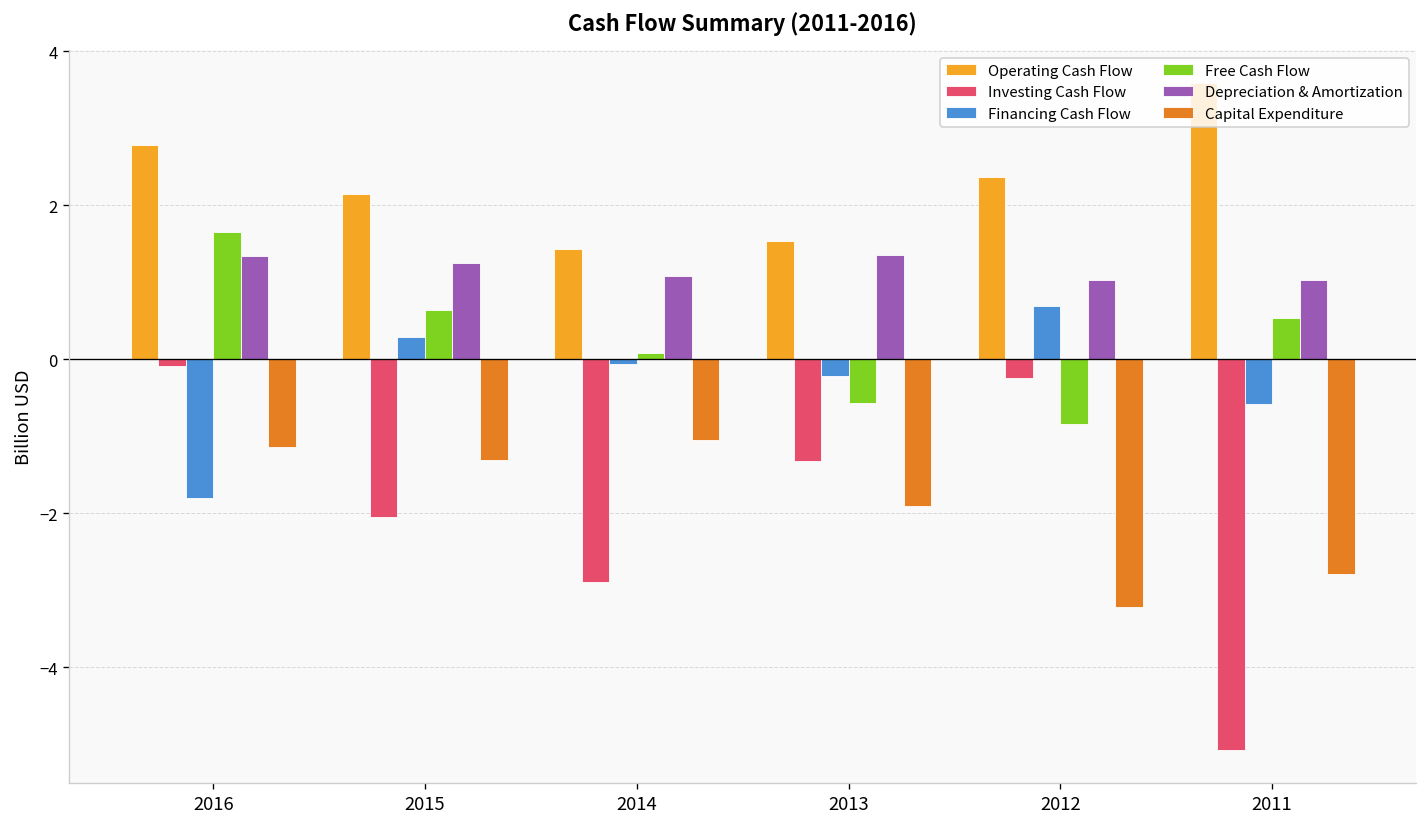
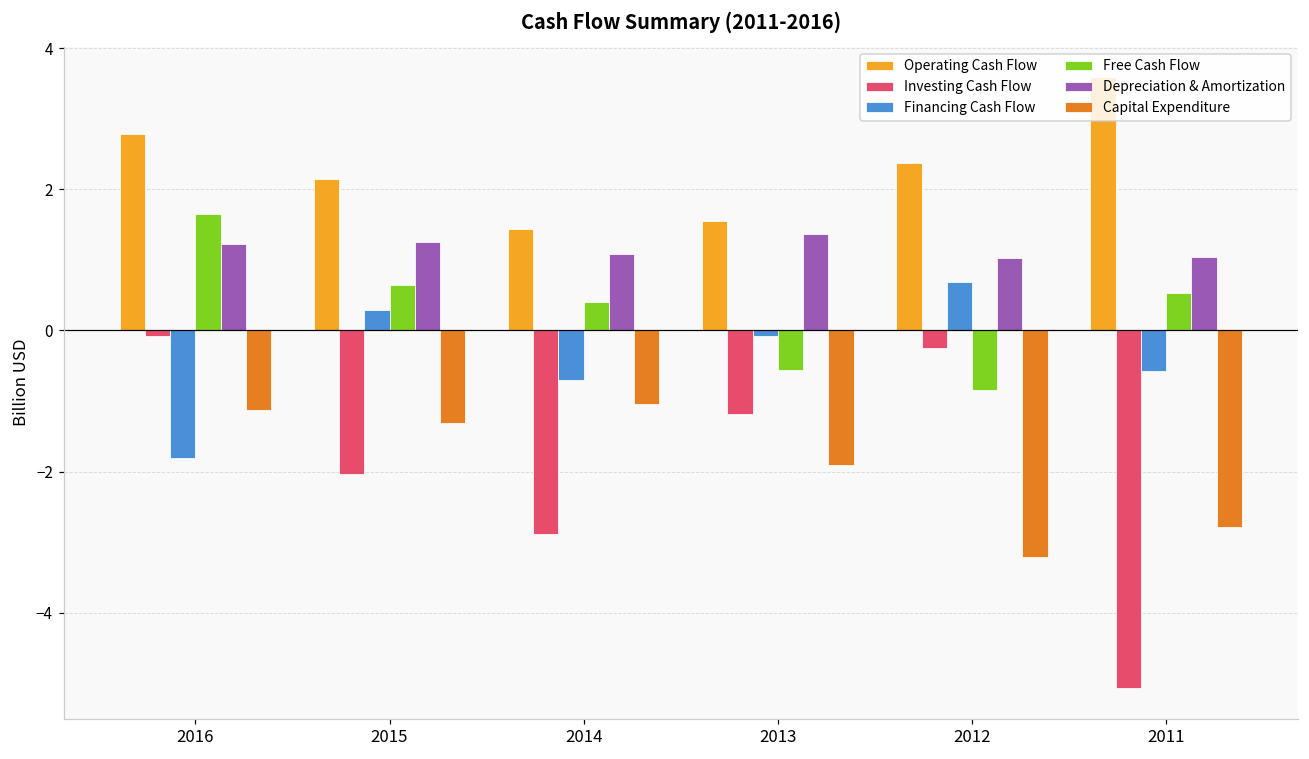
  {
    "Investing Cash Flow": {
      "2016": -0.1,
      "2015": -2.0,
      "2014": -2.9,
-     "2013": -1.3,
+     "2013": -1.2,
      "2012": -0.2,
      "2011": -5.1
    },
    "Financing Cash Flow": {
      "2016": -1.8,
      "2015": 0.3,
-     "2014": -0.1,
-     "2013": -0.2,
+     "2014": -0.7,
+     "2013": -0.1,
      "2012": 0.7,
      "2011": -0.6
    },
    "Free Cash Flow": {
      "2016": 1.7,
      "2015": 0.6,
-     "2014": 0.1,
+     "2014": 0.4,
      "2013": -0.6,
      "2012": -0.8,
      "2011": 0.5
    },
    "Depreciation & Amortization": {
-     "2016": 1.3,
+     "2016": 1.2,
      "2015": 1.2,
      "2014": 1.1,
      "2013": 1.4,
      "2012": 1.0,
      "2011": 1.0
    }
  }
